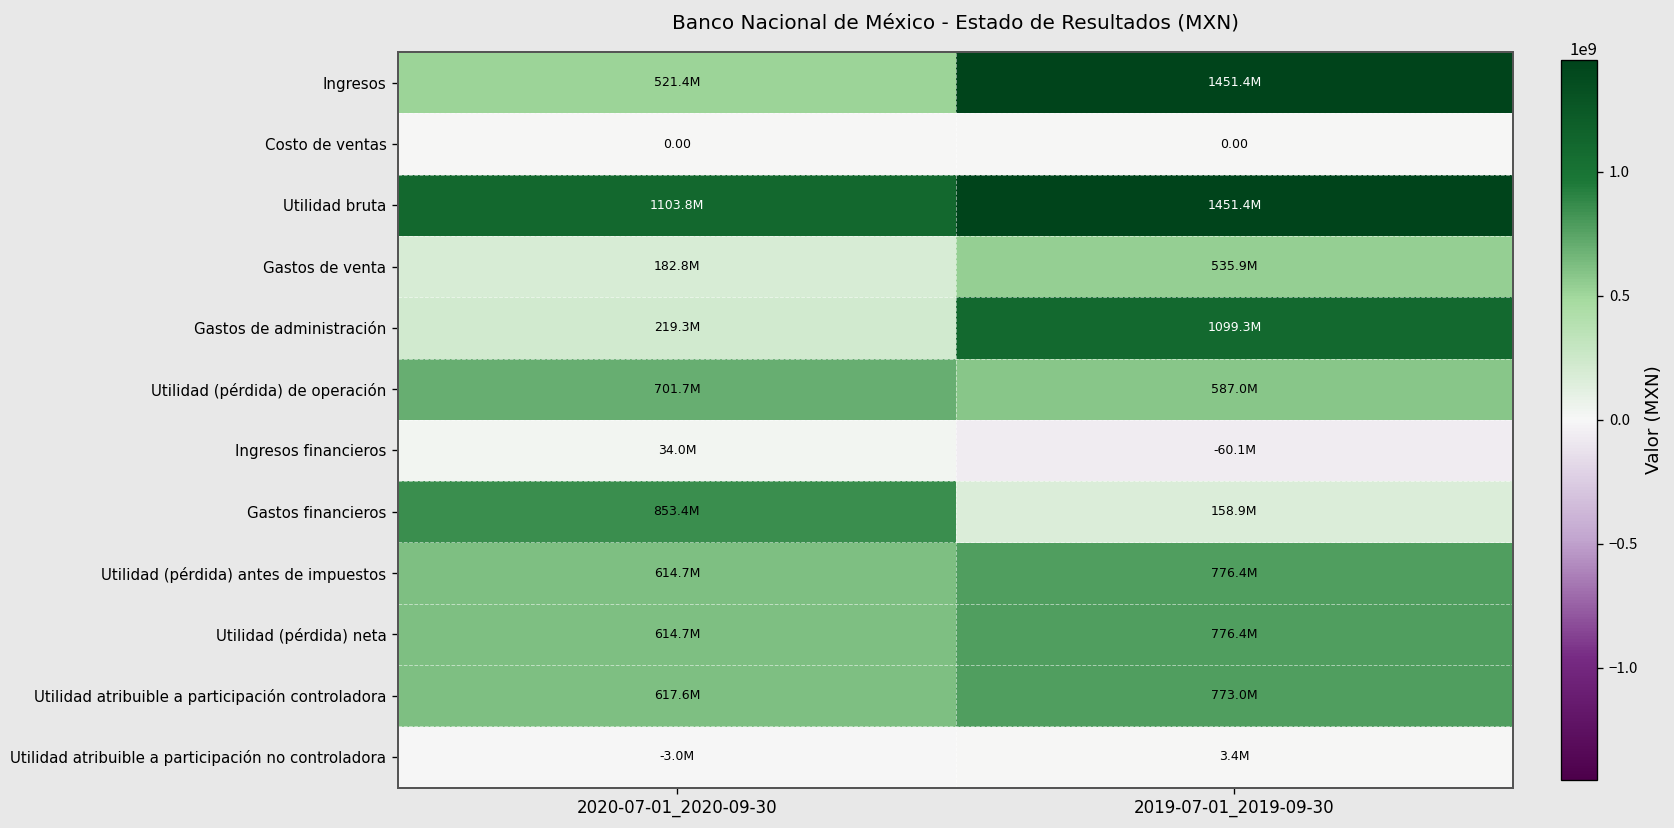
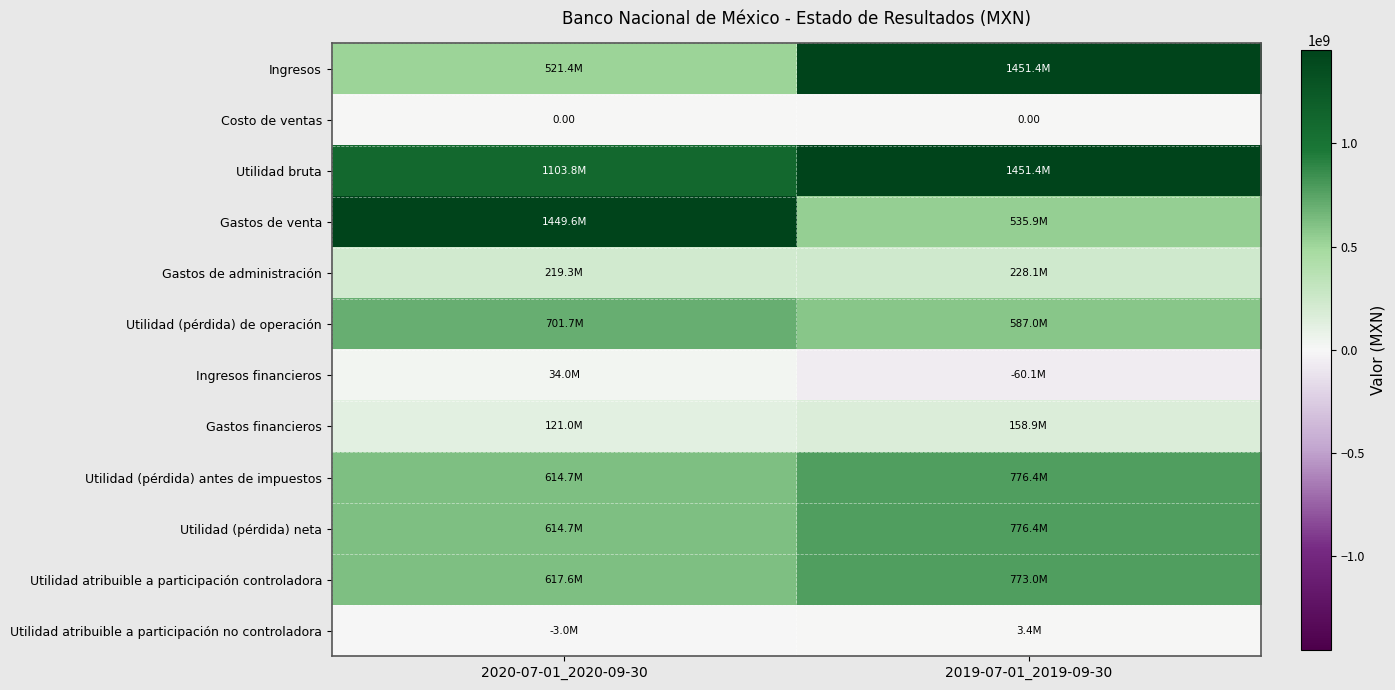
  {
    "Ingresos": {
      "2020-07-01_2020-09-30": "521.4M",
      "2019-07-01_2019-09-30": "1451.4M"
    },
    "Costo de ventas": {
      "2020-07-01_2020-09-30": "0.00",
      "2019-07-01_2019-09-30": "0.00"
    },
    "Utilidad bruta": {
      "2020-07-01_2020-09-30": "1103.8M",
      "2019-07-01_2019-09-30": "1451.4M"
    },
    "Gastos de venta": {
-     "2020-07-01_2020-09-30": "182.8M",
+     "2020-07-01_2020-09-30": "1449.6M",
      "2019-07-01_2019-09-30": "535.9M"
    },
    "Gastos de administración": {
      "2020-07-01_2020-09-30": "219.3M",
-     "2019-07-01_2019-09-30": "1099.3M"
+     "2019-07-01_2019-09-30": "228.1M"
    },
    "Utilidad (pérdida) de operación": {
      "2020-07-01_2020-09-30": "701.7M",
      "2019-07-01_2019-09-30": "587.0M"
    },
    "Ingresos financieros": {
      "2020-07-01_2020-09-30": "34.0M",
      "2019-07-01_2019-09-30": "-60.1M"
    },
    "Gastos financieros": {
-     "2020-07-01_2020-09-30": "853.4M",
+     "2020-07-01_2020-09-30": "121.0M",
      "2019-07-01_2019-09-30": "158.9M"
    },
    "Utilidad (pérdida) antes de impuestos": {
      "2020-07-01_2020-09-30": "614.7M",
      "2019-07-01_2019-09-30": "776.4M"
    },
    "Utilidad (pérdida) neta": {
      "2020-07-01_2020-09-30": "614.7M",
      "2019-07-01_2019-09-30": "776.4M"
    },
    "Utilidad atribuible a participación controladora": {
      "2020-07-01_2020-09-30": "617.6M",
      "2019-07-01_2019-09-30": "773.0M"
    },
    "Utilidad atribuible a participación no controladora": {
      "2020-07-01_2020-09-30": "-3.0M",
      "2019-07-01_2019-09-30": "3.4M"
    }
  }
